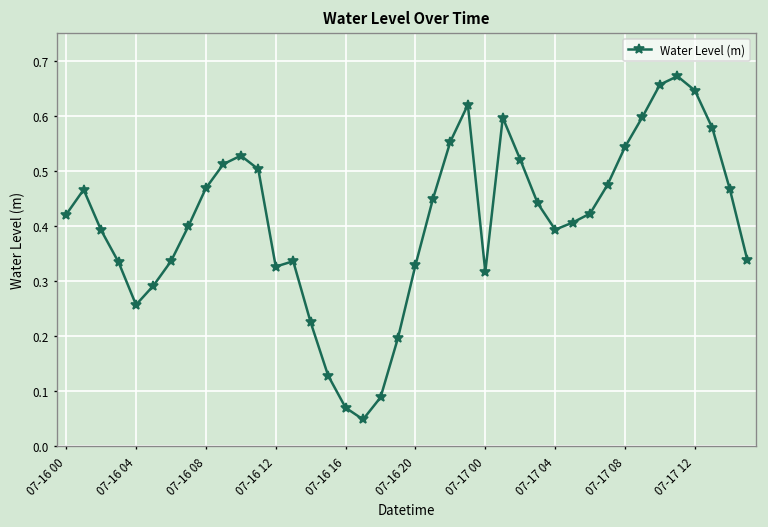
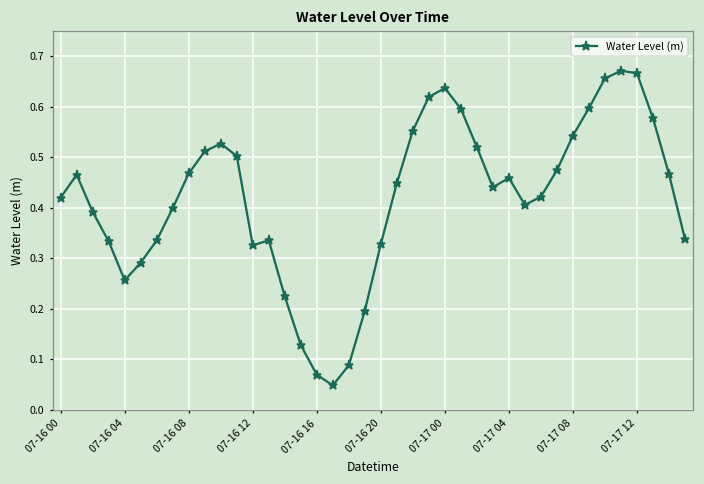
  {
    "07-16 00": 0.42,
    "07-16 04": 0.26,
    "07-16 08": 0.47,
    "07-16 12": 0.33,
    "07-16 16": 0.07,
    "07-16 20": 0.33,
-   "07-17 00": 0.32,
-   "07-17 04": 0.39,
+   "07-17 00": 0.64,
+   "07-17 04": 0.46,
    "07-17 08": 0.54,
-   "07-17 12": 0.65
+   "07-17 12": 0.67
  }
